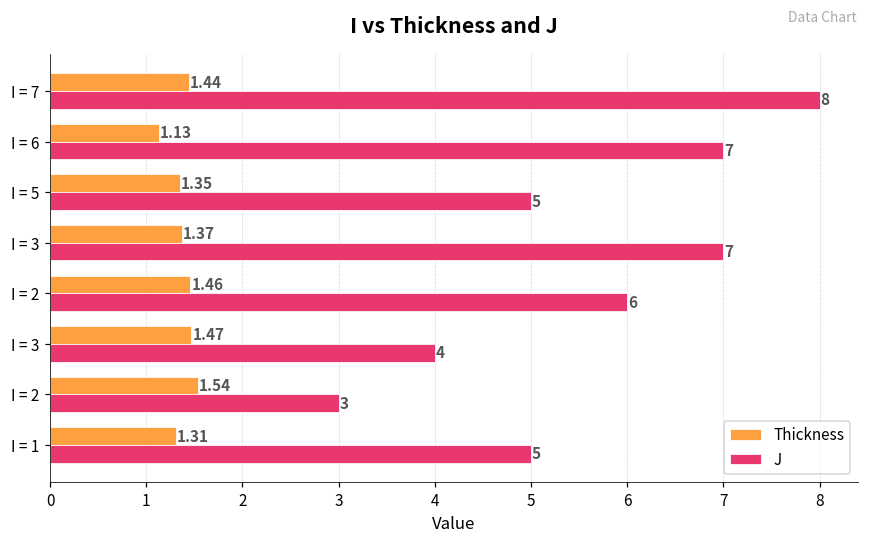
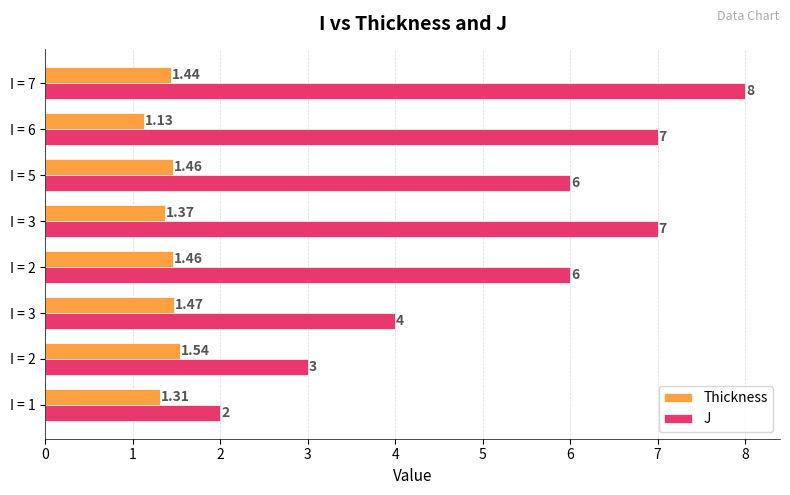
  {
    "Thickness": {
      "I = 7": 1.44,
      "I = 6": 1.13,
-     "I = 5": 1.35,
+     "I = 5": 1.46,
      "I = 1": 1.31
    },
    "J": {
      "I = 7": 8,
      "I = 6": 7,
-     "I = 5": 5,
-     "I = 1": 5
+     "I = 5": 6,
+     "I = 1": 2
    }
  }
